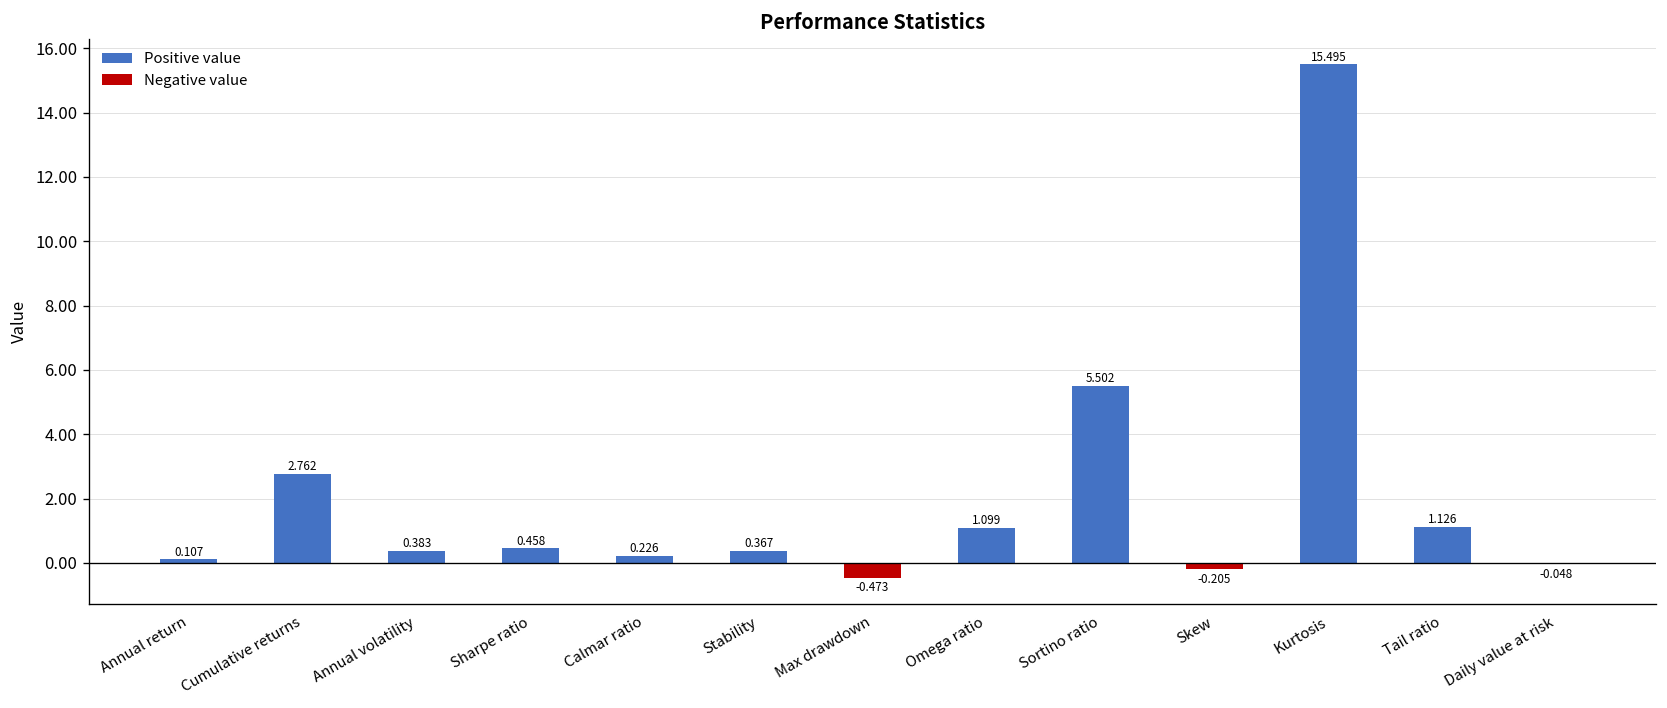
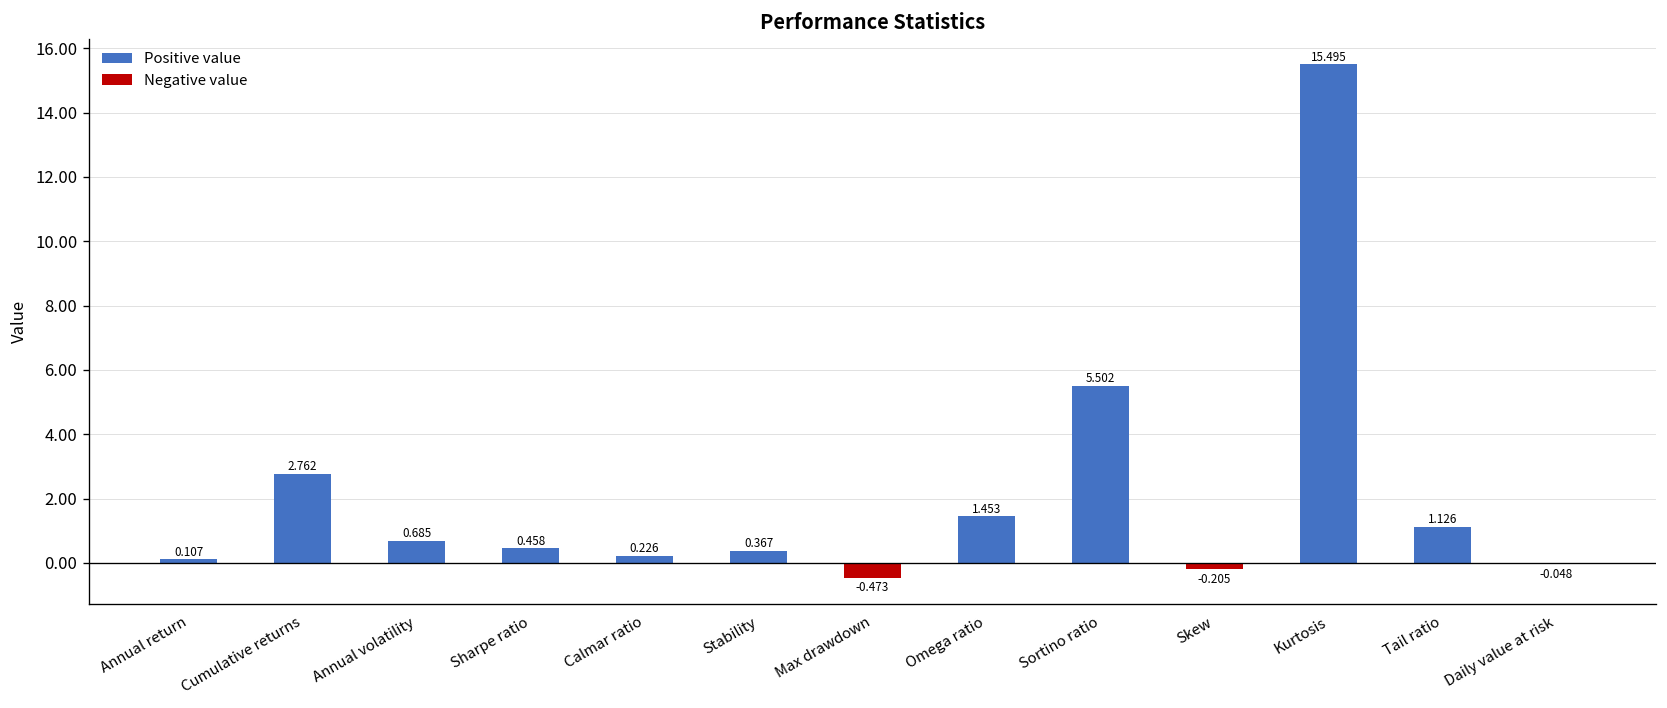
  {
    "Positive value": {
      "Annual return": 0.107,
      "Cumulative returns": 2.762,
-     "Annual volatility": 0.383,
+     "Annual volatility": 0.685,
      "Sharpe ratio": 0.458,
      "Calmar ratio": 0.226,
      "Stability": 0.367,
-     "Omega ratio": 1.099,
+     "Omega ratio": 1.453,
      "Sortino ratio": 5.502,
      "Kurtosis": 15.495,
      "Tail ratio": 1.126
    },
    "Negative value": {
      "Max drawdown": -0.473,
      "Skew": -0.205,
      "Daily value at risk": -0.048
    }
  }
